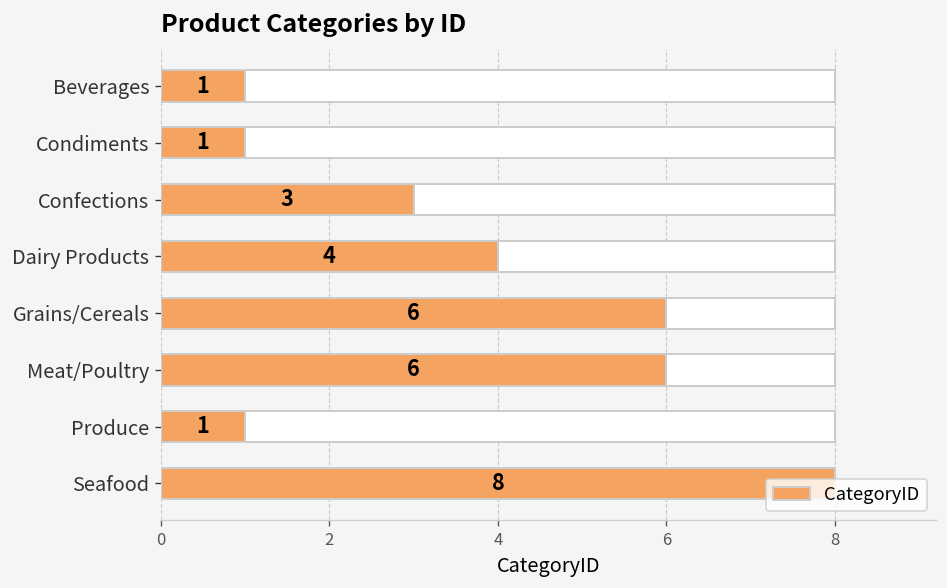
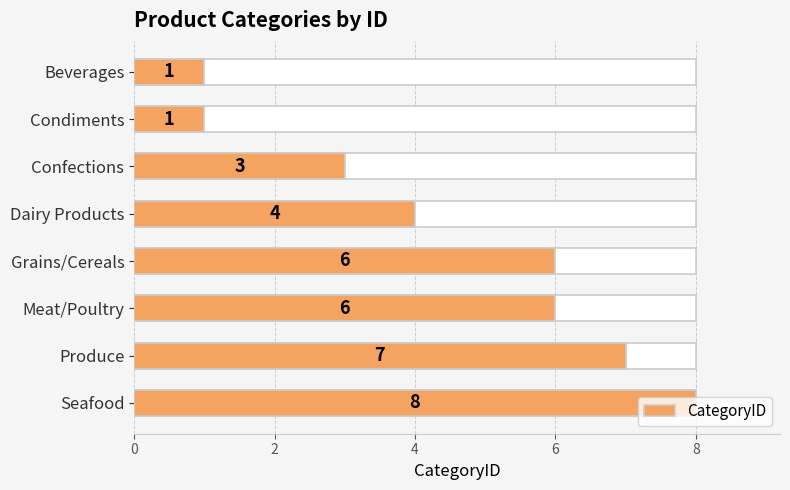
  {
    "CategoryID": {
-     "Produce": 1
+     "Produce": 7
    }
  }
